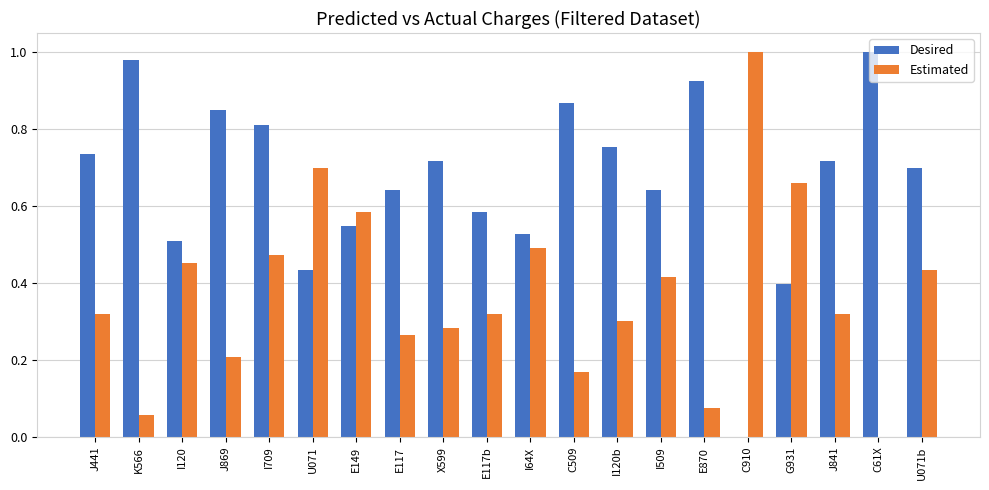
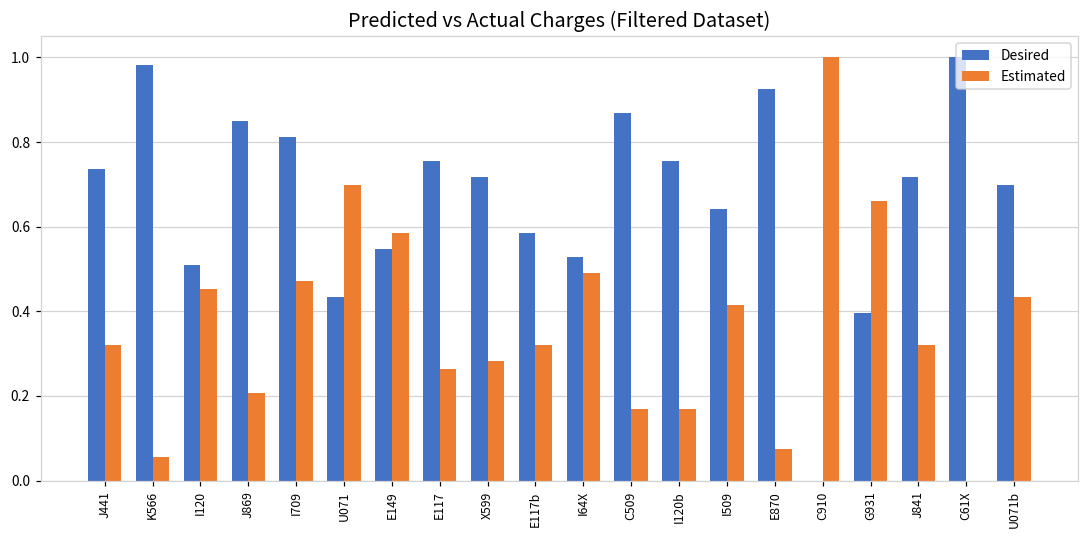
  {
    "Desired": {
      "J441": 0.74,
      "K566": 0.98,
      "I120": 0.51,
      "J869": 0.85,
      "I709": 0.81,
      "U071": 0.43,
      "E149": 0.55,
-     "E117": 0.64,
+     "E117": 0.75,
      "X599": 0.72,
      "E117b": 0.58,
      "I64X": 0.53,
      "C509": 0.87,
      "I120b": 0.75,
      "I509": 0.64,
      "E870": 0.92,
      "C910": 0.00,
      "G931": 0.40,
      "J841": 0.72,
      "U071b": 0.70
    },
    "Estimated": {
      "J441": 0.32,
      "K566": 0.06,
      "I120": 0.45,
      "J869": 0.21,
      "I709": 0.47,
      "U071": 0.70,
      "E149": 0.58,
      "E117": 0.26,
      "X599": 0.28,
      "E117b": 0.32,
      "I64X": 0.49,
      "C509": 0.17,
-     "I120b": 0.30,
+     "I120b": 0.17,
      "I509": 0.42,
      "E870": 0.08,
      "C910": 1.00,
      "G931": 0.66,
      "J841": 0.32,
      "C61X": 0.00,
      "U071b": 0.43
    }
  }
